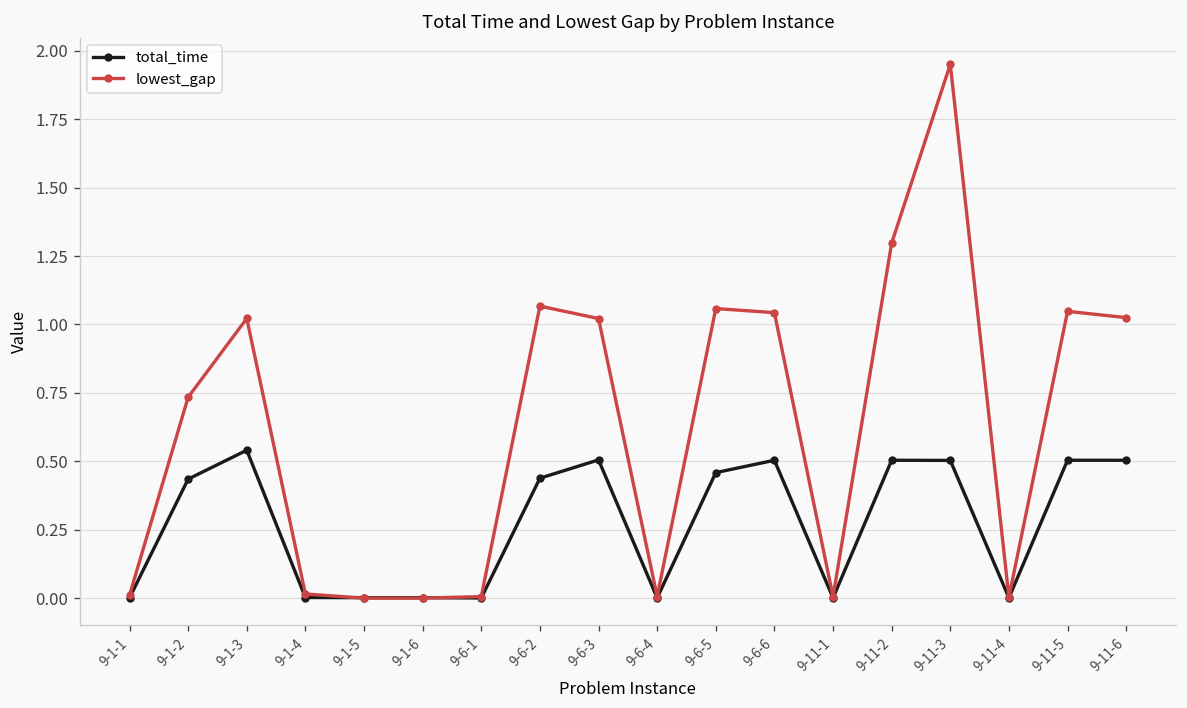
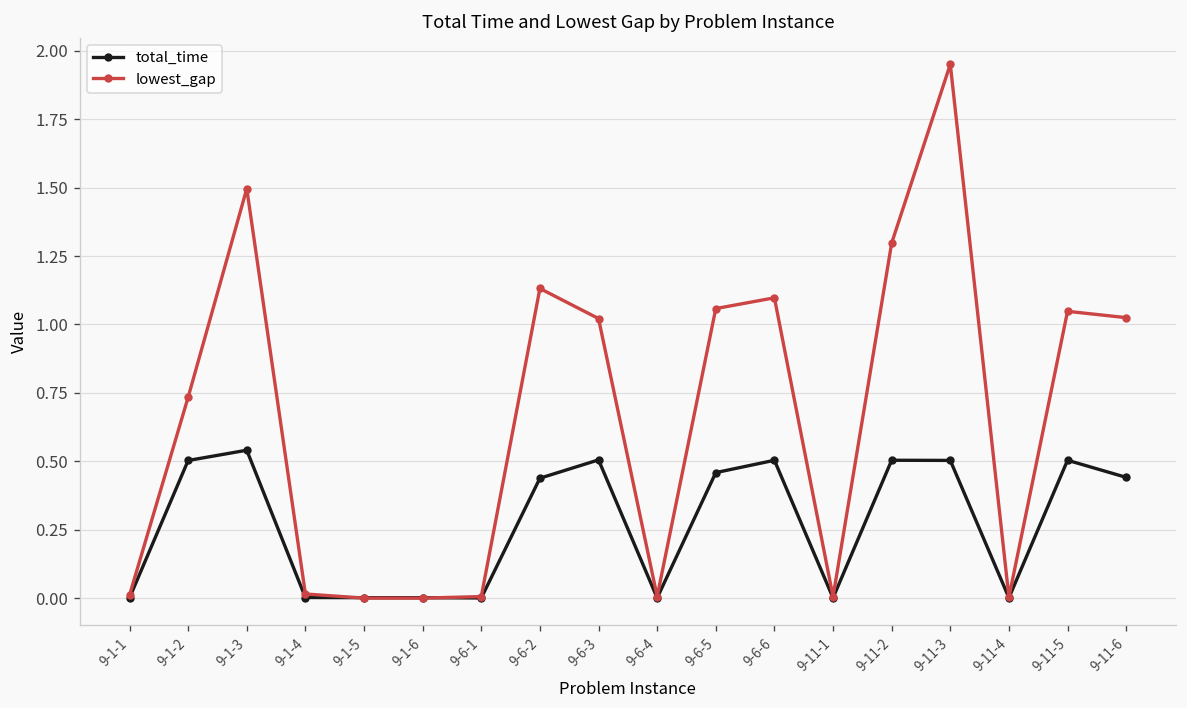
  {
    "total_time": {
-     "9-1-2": 0.43,
+     "9-1-2": 0.50,
      "9-1-3": 0.54,
      "9-1-4": 0.00,
      "9-6-2": 0.44,
      "9-6-3": 0.51,
      "9-6-5": 0.46,
      "9-6-6": 0.50,
      "9-11-2": 0.50,
      "9-11-3": 0.50,
      "9-11-5": 0.50,
-     "9-11-6": 0.50
+     "9-11-6": 0.44
    },
    "lowest_gap": {
      "9-1-2": 0.73,
-     "9-1-3": 1.02,
+     "9-1-3": 1.50,
      "9-1-4": 0.02,
-     "9-6-2": 1.07,
+     "9-6-2": 1.13,
      "9-6-3": 1.02,
      "9-6-5": 1.06,
-     "9-6-6": 1.04,
+     "9-6-6": 1.10,
      "9-11-2": 1.30,
      "9-11-3": 1.95,
      "9-11-5": 1.05,
      "9-11-6": 1.02
    }
  }
